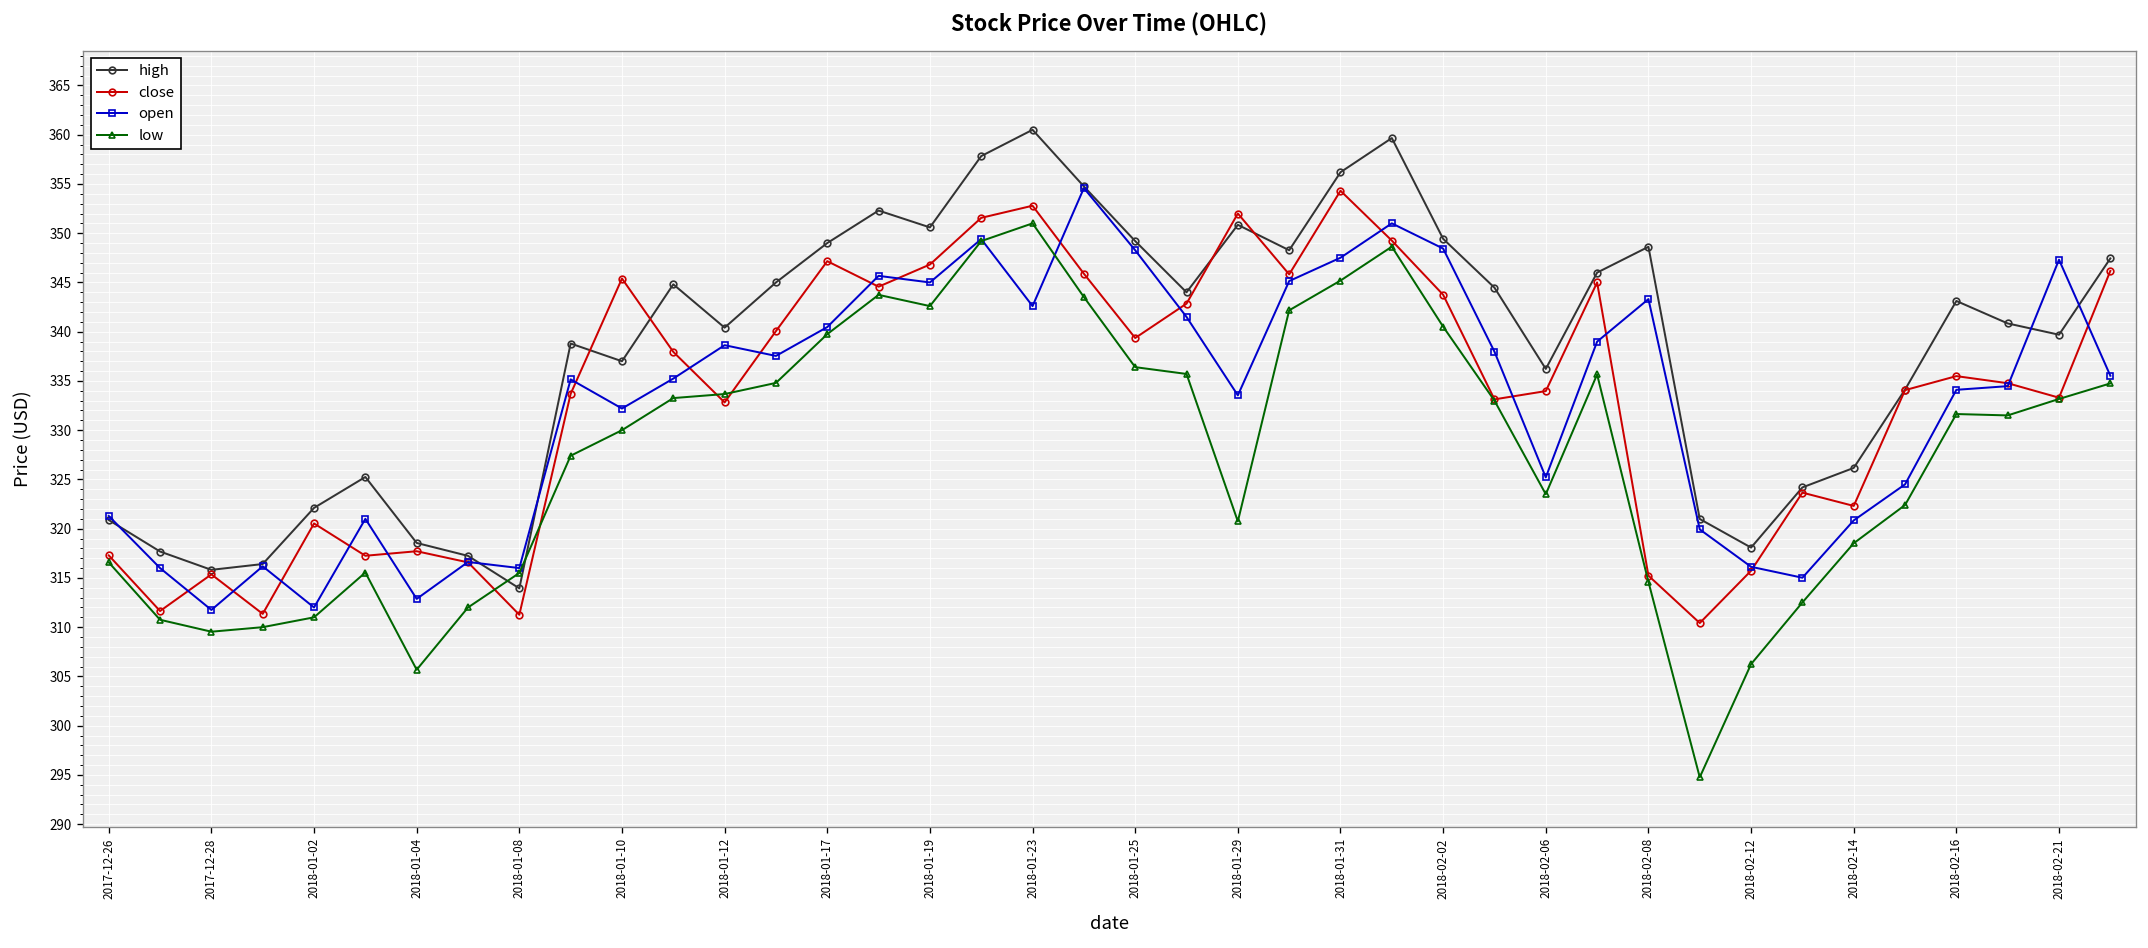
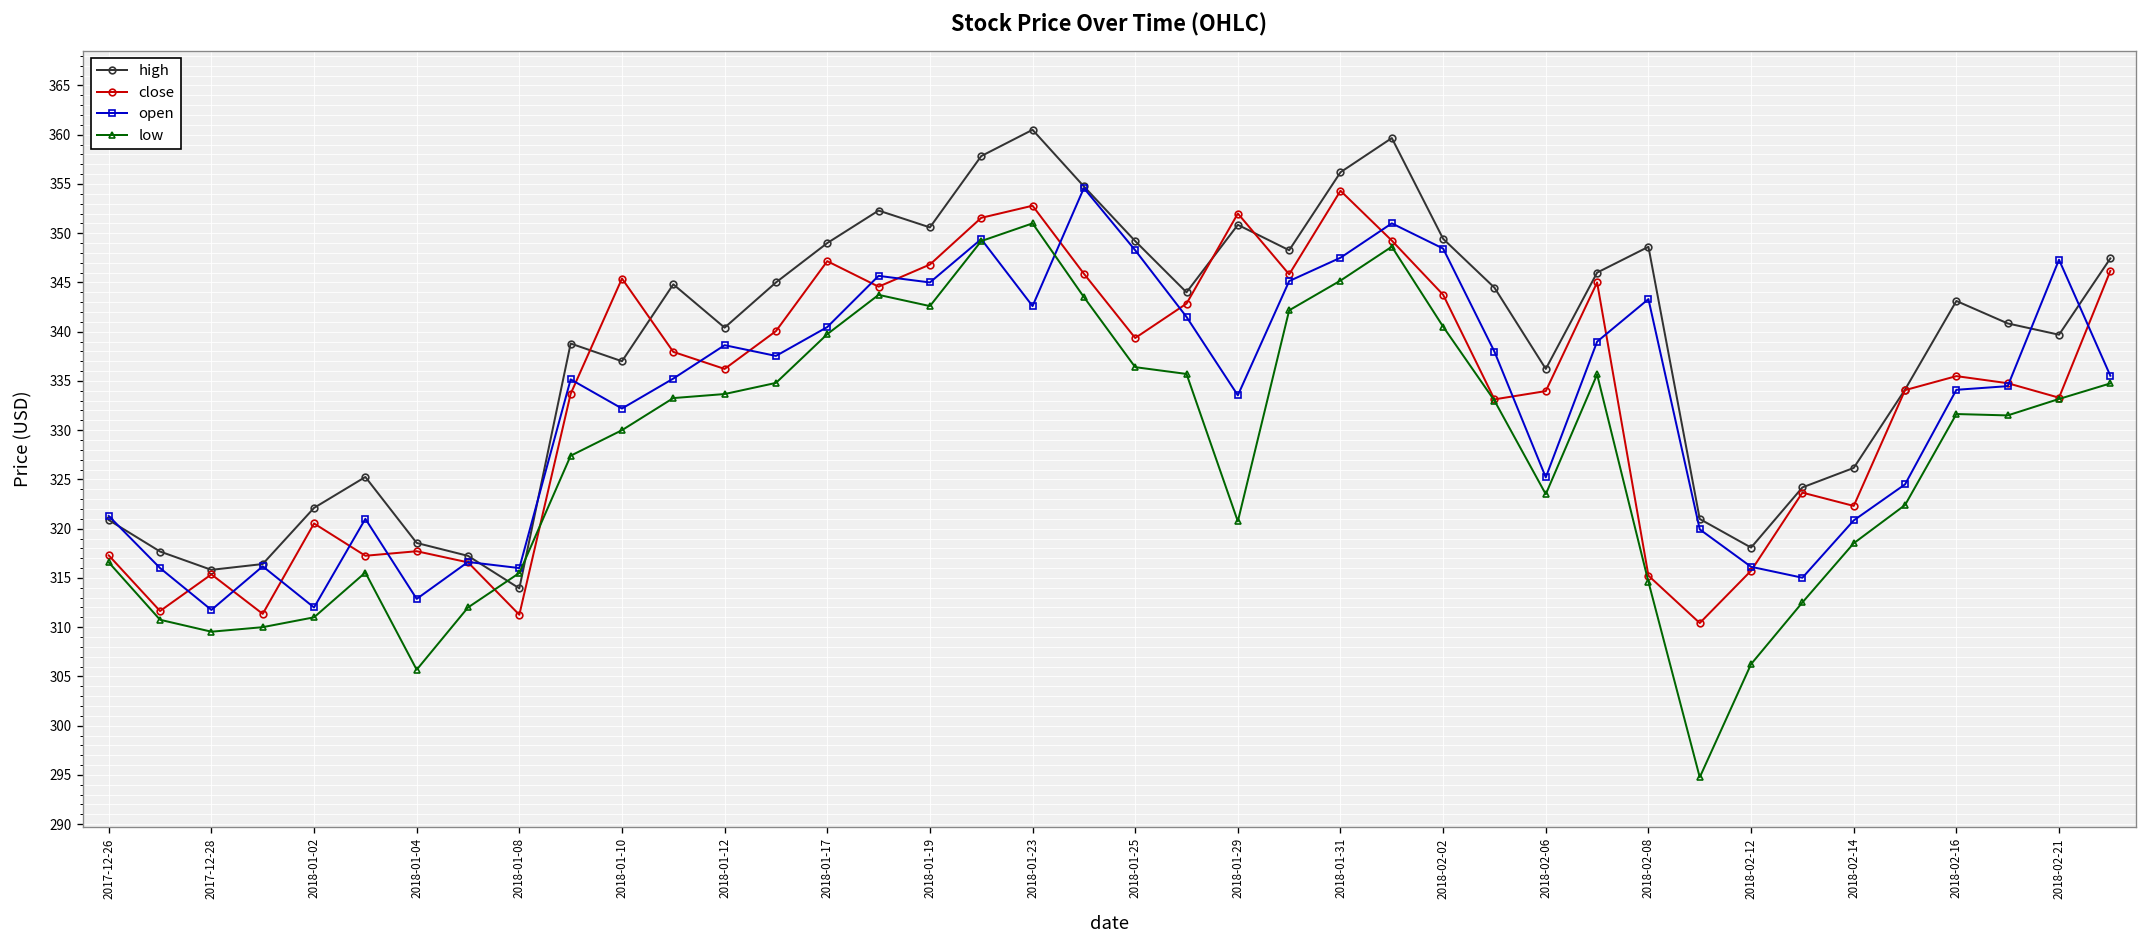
  {
    "high": {
      "2017-12-26": 321,
      "2017-12-28": 316,
      "2018-01-02": 322,
      "2018-01-04": 319,
      "2018-01-08": 314,
      "2018-01-10": 337,
      "2018-01-12": 340,
      "2018-01-17": 349,
      "2018-01-19": 351,
      "2018-01-23": 361,
      "2018-01-25": 349,
      "2018-01-29": 351,
      "2018-01-31": 356,
      "2018-02-02": 349,
      "2018-02-06": 336,
      "2018-02-08": 349,
      "2018-02-12": 318,
      "2018-02-14": 326,
      "2018-02-16": 343,
      "2018-02-21": 340
    },
    "close": {
      "2017-12-26": 317,
      "2017-12-28": 315,
      "2018-01-02": 321,
      "2018-01-04": 318,
      "2018-01-08": 311,
      "2018-01-10": 345,
-     "2018-01-12": 333,
+     "2018-01-12": 336,
      "2018-01-17": 347,
      "2018-01-19": 347,
      "2018-01-23": 353,
      "2018-01-25": 339,
      "2018-01-29": 352,
      "2018-01-31": 354,
      "2018-02-02": 344,
      "2018-02-06": 334,
      "2018-02-08": 315,
      "2018-02-12": 316,
      "2018-02-14": 322,
      "2018-02-16": 335
    },
    "open": {
      "2017-12-26": 321,
      "2017-12-28": 312,
      "2018-01-02": 312,
      "2018-01-04": 313,
      "2018-01-08": 316,
      "2018-01-10": 332,
      "2018-01-12": 339,
      "2018-01-17": 340,
      "2018-01-19": 345,
      "2018-01-23": 343,
      "2018-01-25": 348,
      "2018-01-29": 334,
      "2018-01-31": 348,
      "2018-02-02": 348,
      "2018-02-06": 325,
      "2018-02-08": 343,
      "2018-02-12": 316,
      "2018-02-14": 321,
      "2018-02-16": 334,
      "2018-02-21": 347
    },
    "low": {
      "2017-12-26": 317,
      "2017-12-28": 310,
      "2018-01-02": 311,
      "2018-01-04": 306,
      "2018-01-08": 316,
      "2018-01-10": 330,
      "2018-01-12": 334,
      "2018-01-17": 340,
      "2018-01-19": 343,
      "2018-01-23": 351,
      "2018-01-25": 336,
      "2018-01-29": 321,
      "2018-01-31": 345,
      "2018-02-02": 341,
      "2018-02-06": 324,
      "2018-02-08": 315,
      "2018-02-12": 306,
      "2018-02-14": 319,
      "2018-02-16": 332
    }
  }
